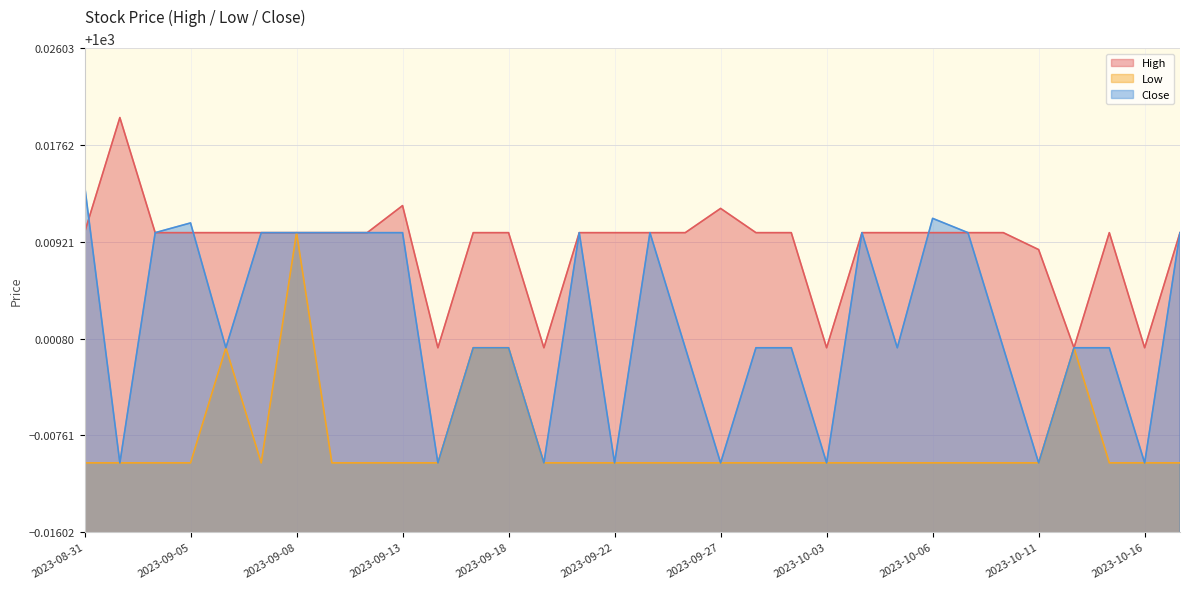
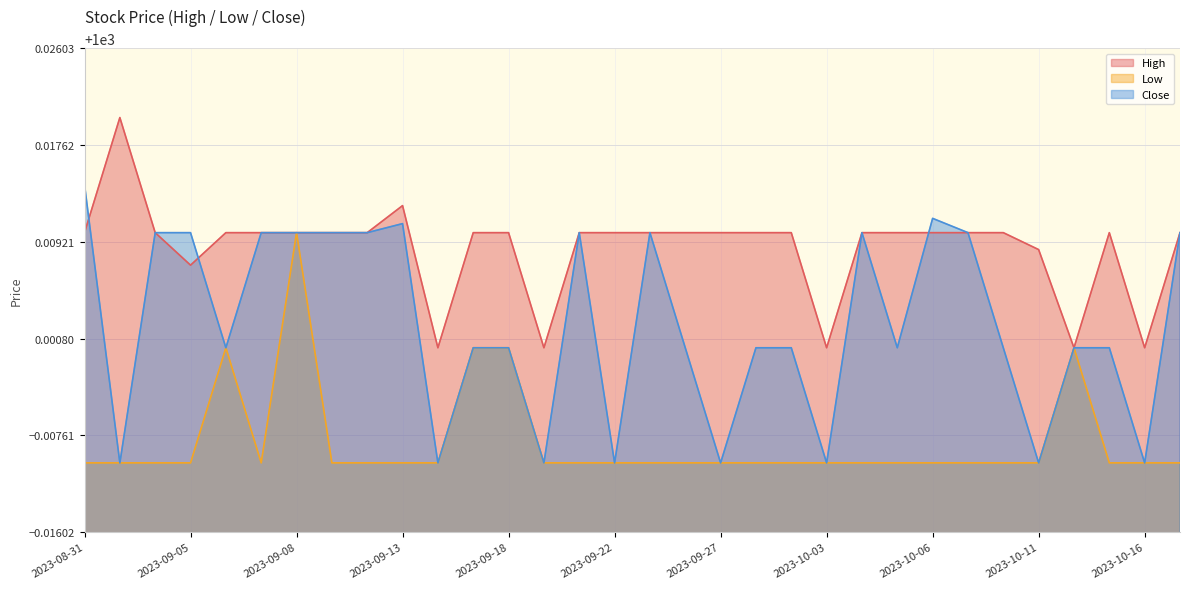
  {
    "High": {
      "2023-08-31": 1000.0100,
-     "2023-09-05": 1000.0100,
+     "2023-09-05": 1000.0072,
      "2023-09-13": 1000.0124,
      "2023-09-18": 1000.0100,
      "2023-09-22": 1000.0100,
-     "2023-09-27": 1000.0121,
+     "2023-09-27": 1000.0100,
      "2023-10-03": 1000.0000,
      "2023-10-06": 1000.0100,
      "2023-10-11": 1000.0085,
      "2023-10-16": 1000.0000
    },
    "Low": {
      "2023-08-31": 999.9900,
      "2023-09-05": 999.9900,
      "2023-09-13": 999.9900,
      "2023-10-06": 999.9900
    },
    "Close": {
      "2023-08-31": 1000.0142,
-     "2023-09-05": 1000.0109,
-     "2023-09-13": 1000.0100,
+     "2023-09-05": 1000.0100,
+     "2023-09-13": 1000.0108,
      "2023-10-06": 1000.0113
    }
  }
